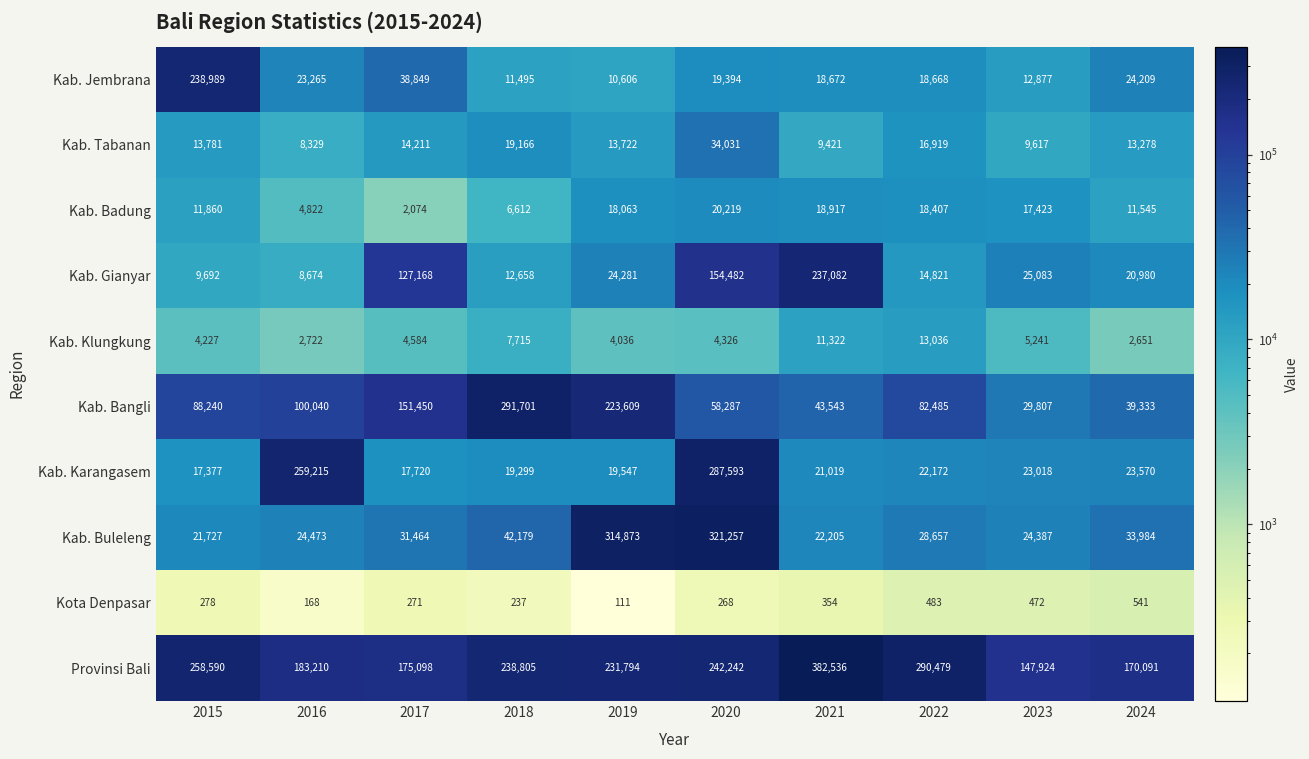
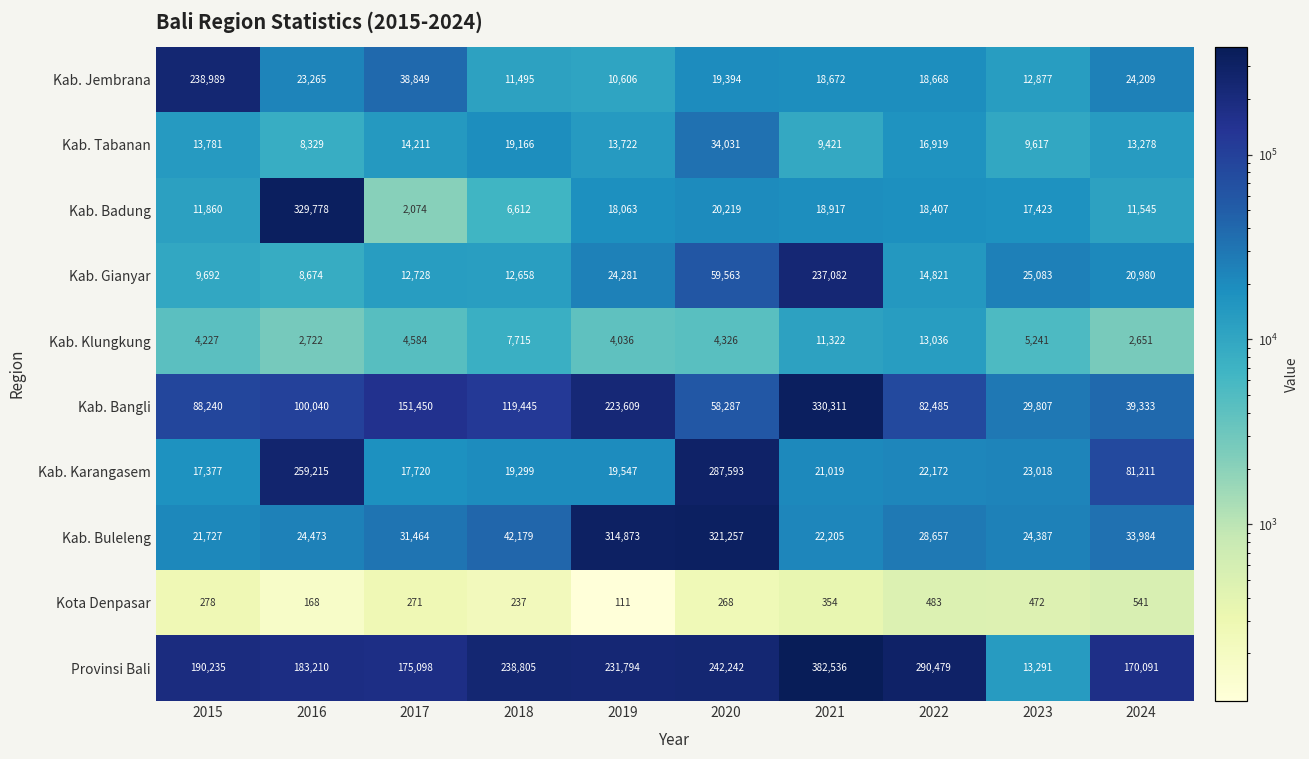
  {
    "Kab. Jembrana": {
      "2015": "238,989",
      "2016": "23,265",
      "2017": "38,849",
      "2018": "11,495",
      "2019": "10,606",
      "2020": "19,394",
      "2021": "18,672",
      "2022": "18,668",
      "2023": "12,877",
      "2024": "24,209"
    },
    "Kab. Tabanan": {
      "2015": "13,781",
      "2016": "8,329",
      "2017": "14,211",
      "2018": "19,166",
      "2019": "13,722",
      "2020": "34,031",
      "2021": "9,421",
      "2022": "16,919",
      "2023": "9,617",
      "2024": "13,278"
    },
    "Kab. Badung": {
      "2015": "11,860",
-     "2016": "4,822",
+     "2016": "329,778",
      "2017": "2,074",
      "2018": "6,612",
      "2019": "18,063",
      "2020": "20,219",
      "2021": "18,917",
      "2022": "18,407",
      "2023": "17,423",
      "2024": "11,545"
    },
    "Kab. Gianyar": {
      "2015": "9,692",
      "2016": "8,674",
-     "2017": "127,168",
+     "2017": "12,728",
      "2018": "12,658",
      "2019": "24,281",
-     "2020": "154,482",
+     "2020": "59,563",
      "2021": "237,082",
      "2022": "14,821",
      "2023": "25,083",
      "2024": "20,980"
    },
    "Kab. Klungkung": {
      "2015": "4,227",
      "2016": "2,722",
      "2017": "4,584",
      "2018": "7,715",
      "2019": "4,036",
      "2020": "4,326",
      "2021": "11,322",
      "2022": "13,036",
      "2023": "5,241",
      "2024": "2,651"
    },
    "Kab. Bangli": {
      "2015": "88,240",
      "2016": "100,040",
      "2017": "151,450",
-     "2018": "291,701",
+     "2018": "119,445",
      "2019": "223,609",
      "2020": "58,287",
-     "2021": "43,543",
+     "2021": "330,311",
      "2022": "82,485",
      "2023": "29,807",
      "2024": "39,333"
    },
    "Kab. Karangasem": {
      "2015": "17,377",
      "2016": "259,215",
      "2017": "17,720",
      "2018": "19,299",
      "2019": "19,547",
      "2020": "287,593",
      "2021": "21,019",
      "2022": "22,172",
      "2023": "23,018",
-     "2024": "23,570"
+     "2024": "81,211"
    },
    "Kab. Buleleng": {
      "2015": "21,727",
      "2016": "24,473",
      "2017": "31,464",
      "2018": "42,179",
      "2019": "314,873",
      "2020": "321,257",
      "2021": "22,205",
      "2022": "28,657",
      "2023": "24,387",
      "2024": "33,984"
    },
    "Kota Denpasar": {
      "2015": "278",
      "2016": "168",
      "2017": "271",
      "2018": "237",
      "2019": "111",
      "2020": "268",
      "2021": "354",
      "2022": "483",
      "2023": "472",
      "2024": "541"
    },
    "Provinsi Bali": {
-     "2015": "258,590",
+     "2015": "190,235",
      "2016": "183,210",
      "2017": "175,098",
      "2018": "238,805",
      "2019": "231,794",
      "2020": "242,242",
      "2021": "382,536",
      "2022": "290,479",
-     "2023": "147,924",
+     "2023": "13,291",
      "2024": "170,091"
    }
  }
